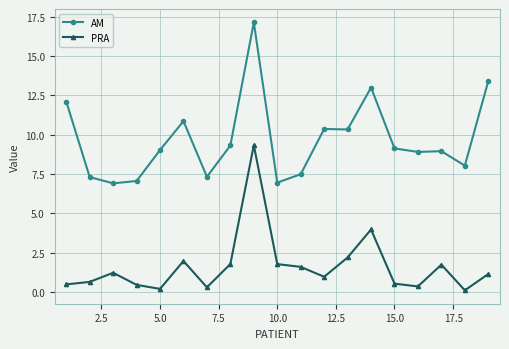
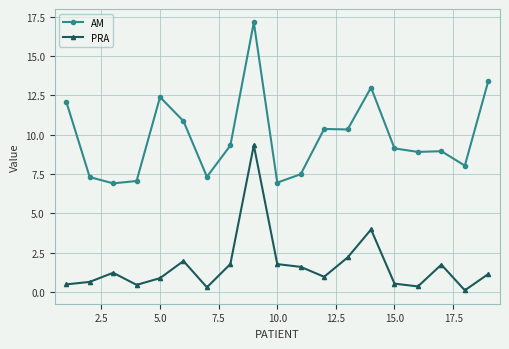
  {
    "AM": {
-     "5.0": 9.0,
+     "5.0": 12.4,
      "10.0": 7.0,
      "15.0": 9.1
    },
    "PRA": {
-     "5.0": 0.2,
+     "5.0": 0.9,
      "10.0": 1.8,
      "15.0": 0.5
    }
  }
